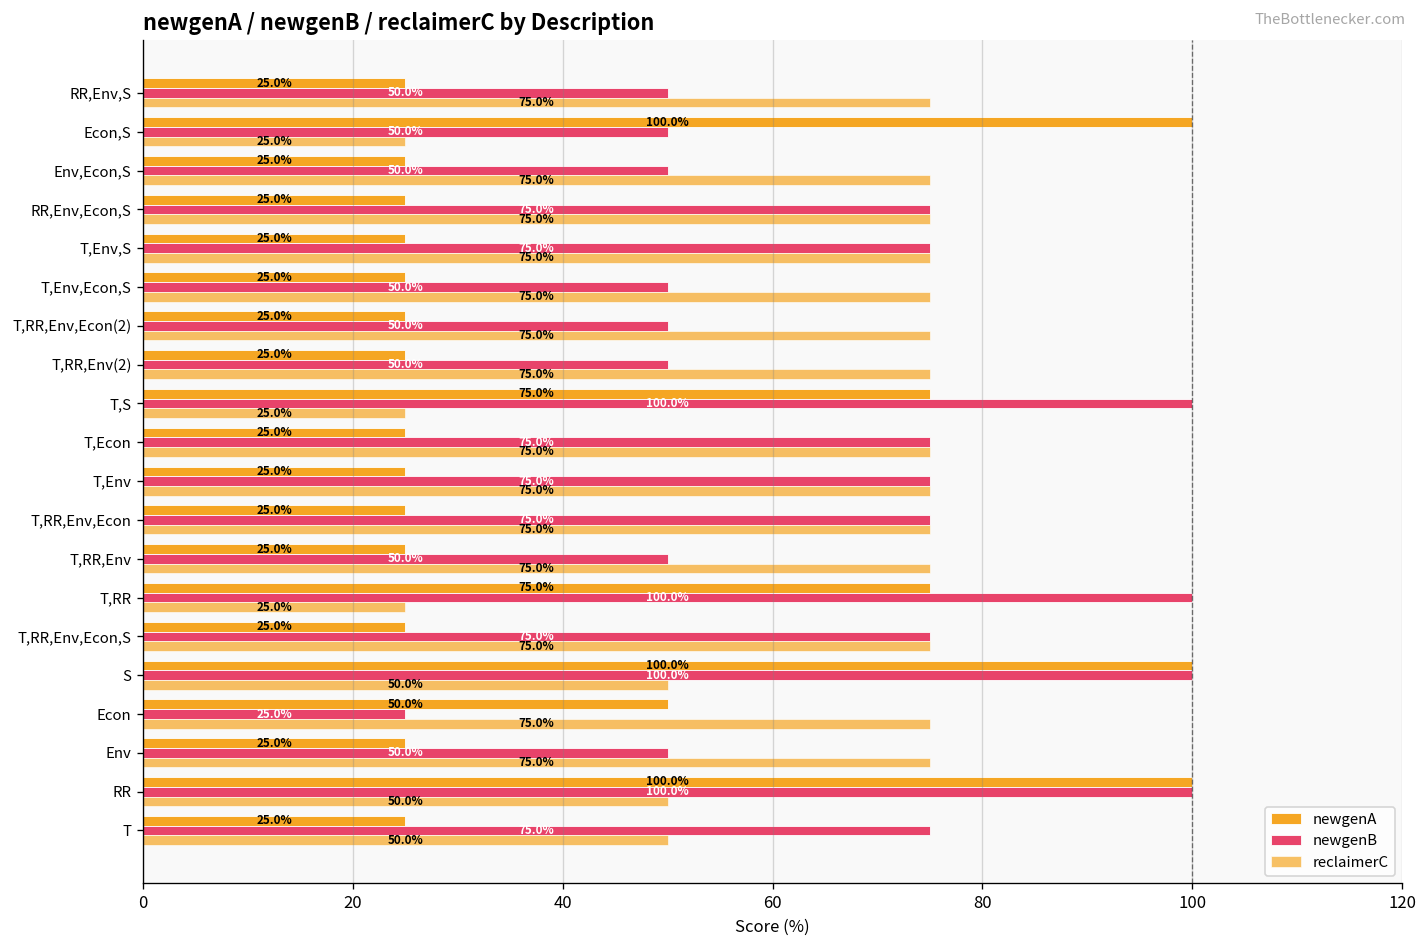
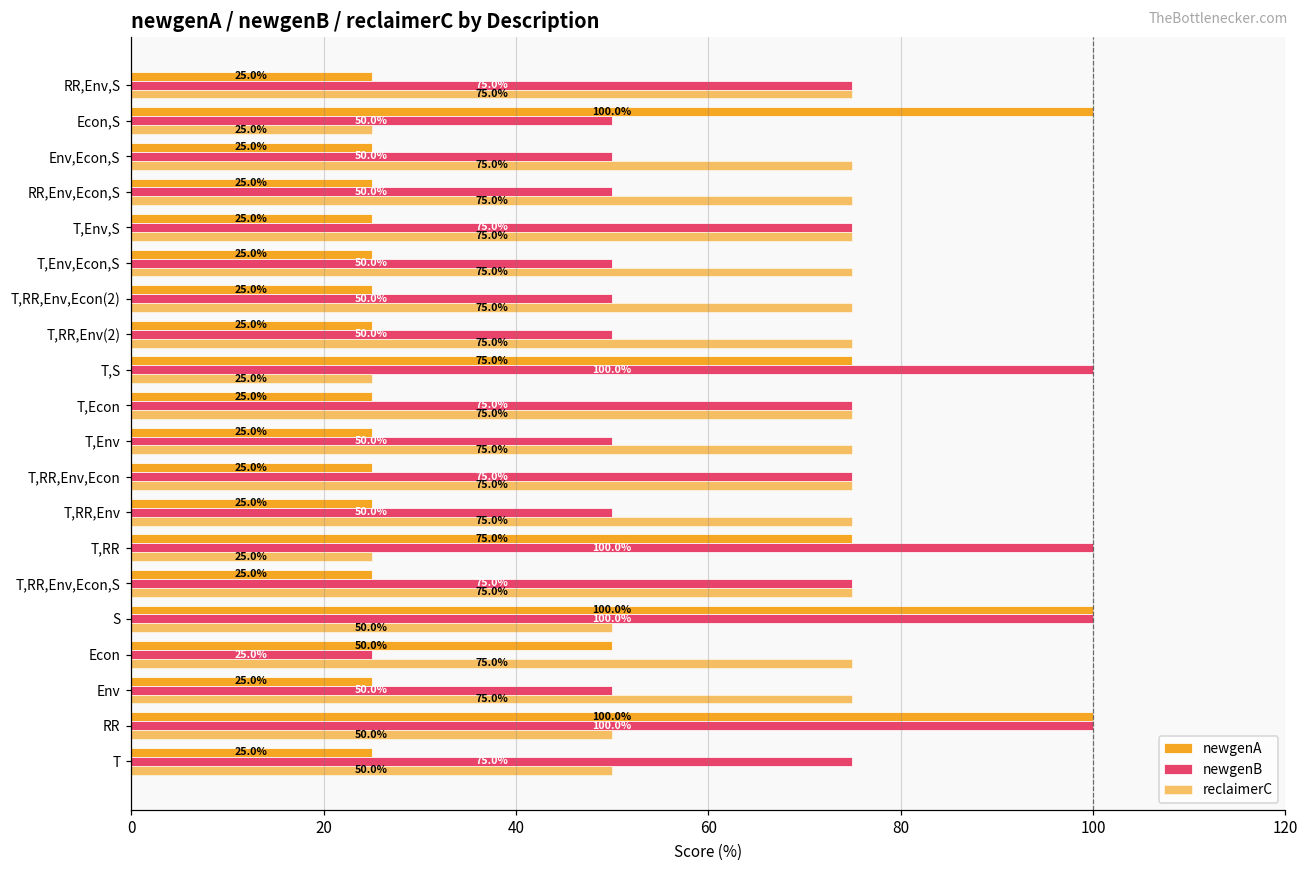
  {
    "newgenB": {
-     "RR,Env,S": "50.0%",
+     "RR,Env,S": "75.0%",
      "Econ,S": "50.0%",
      "Env,Econ,S": "50.0%",
-     "RR,Env,Econ,S": "75.0%",
+     "RR,Env,Econ,S": "50.0%",
      "T,Env,Econ,S": "50.0%",
      "T,RR,Env,Econ(2)": "50.0%",
      "T,RR,Env(2)": "50.0%",
      "T,S": "100.0%",
-     "T,Env": "75.0%",
+     "T,Env": "50.0%",
      "T,RR,Env": "50.0%",
      "T,RR": "100.0%",
      "Econ": "25.0%",
      "Env": "50.0%",
      "T": "75.0%"
    }
  }
